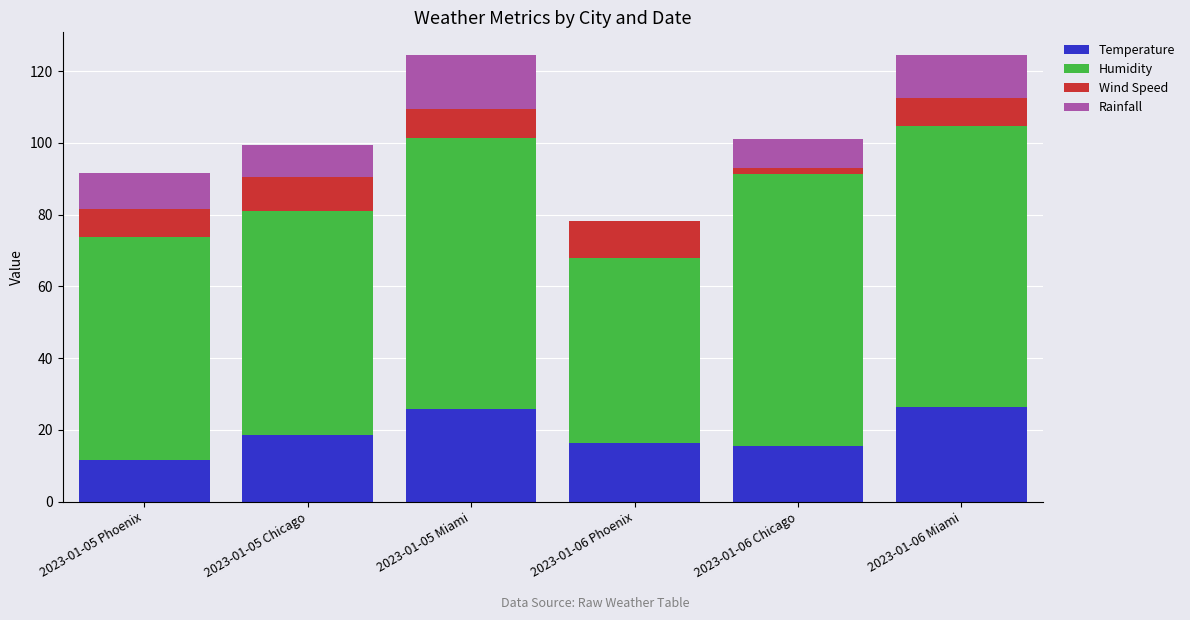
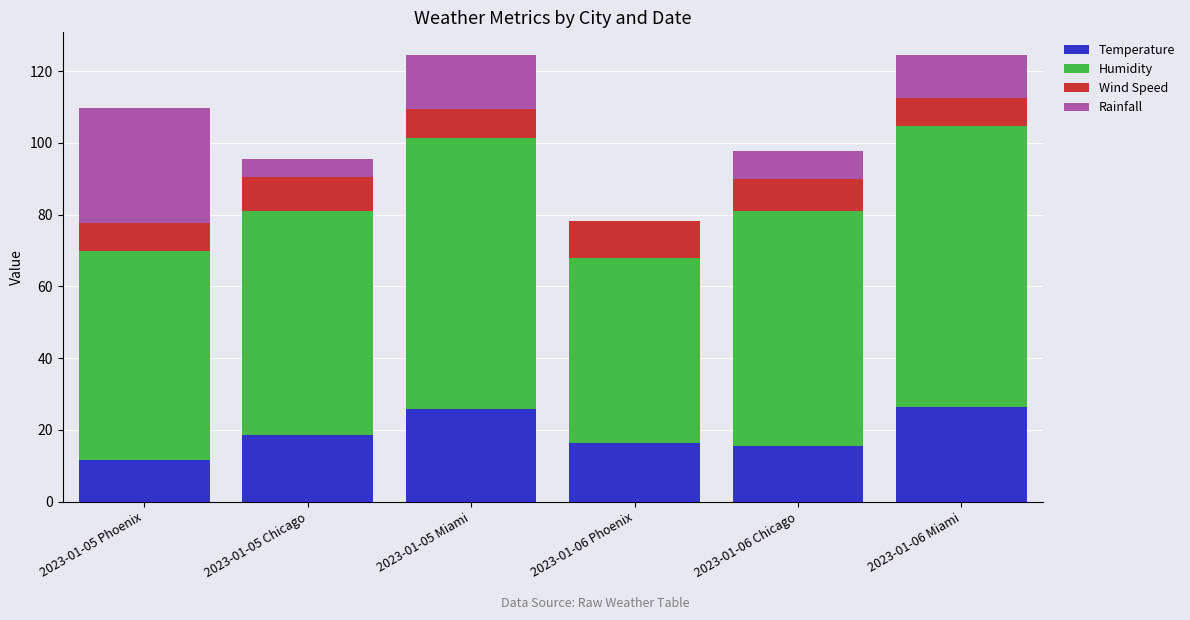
  {
    "Temperature": {
      "2023-01-05 Phoenix": 11,
      "2023-01-05 Chicago": 19,
      "2023-01-05 Miami": 26,
      "2023-01-06 Phoenix": 16,
      "2023-01-06 Chicago": 16,
      "2023-01-06 Miami": 26
    },
    "Humidity": {
-     "2023-01-05 Phoenix": 62,
+     "2023-01-05 Phoenix": 58,
      "2023-01-05 Chicago": 62,
      "2023-01-05 Miami": 75,
      "2023-01-06 Phoenix": 51,
-     "2023-01-06 Chicago": 76,
+     "2023-01-06 Chicago": 65,
      "2023-01-06 Miami": 78
    },
    "Wind Speed": {
      "2023-01-05 Phoenix": 8,
      "2023-01-05 Chicago": 9,
      "2023-01-05 Miami": 8,
      "2023-01-06 Phoenix": 10,
-     "2023-01-06 Chicago": 2,
+     "2023-01-06 Chicago": 9,
      "2023-01-06 Miami": 8
    },
    "Rainfall": {
-     "2023-01-05 Phoenix": 10,
-     "2023-01-05 Chicago": 9,
+     "2023-01-05 Phoenix": 32,
+     "2023-01-05 Chicago": 5,
      "2023-01-05 Miami": 15,
      "2023-01-06 Phoenix": 0,
      "2023-01-06 Chicago": 8,
      "2023-01-06 Miami": 12
    }
  }
